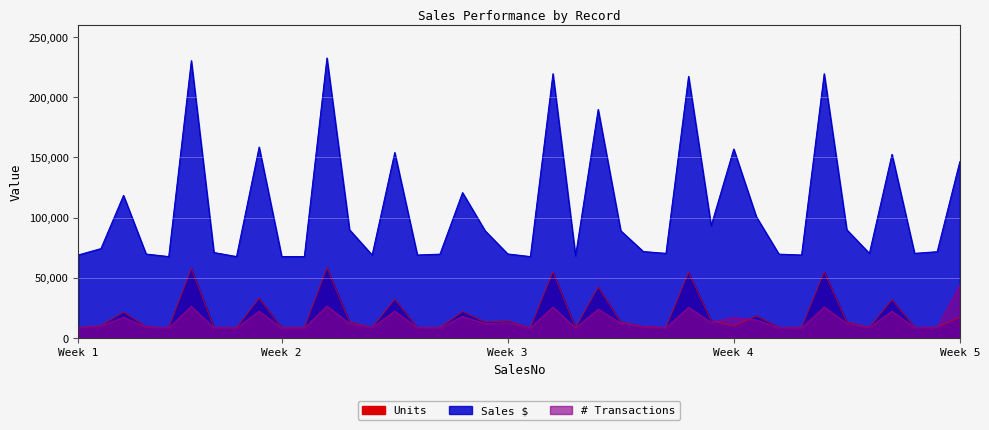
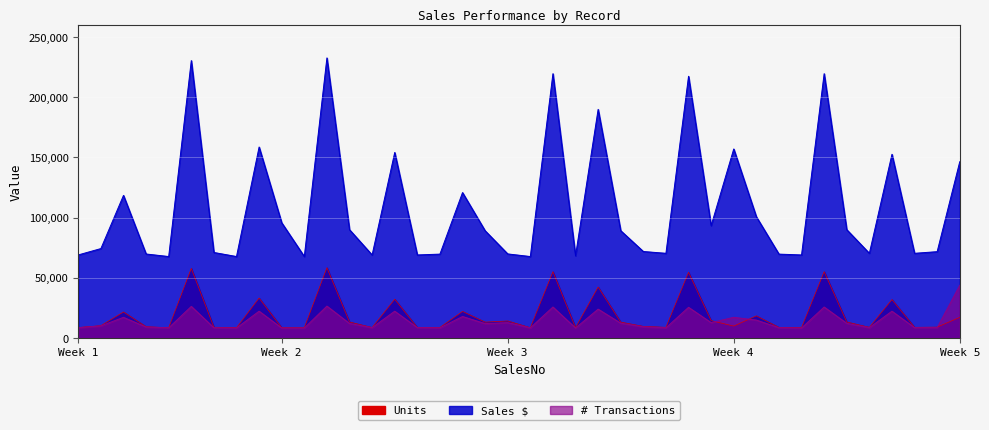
  {
    "Units": {
      "Week 4": "10,000",
      "Week 5": "17,000"
    },
    "Sales $": {
      "Week 1": "69,000",
-     "Week 2": "68,000",
+     "Week 2": "96,000",
      "Week 3": "70,000",
      "Week 4": "157,000",
      "Week 5": "146,000"
    },
    "# Transactions": {
      "Week 4": "17,000",
      "Week 5": "44,000"
    }
  }
